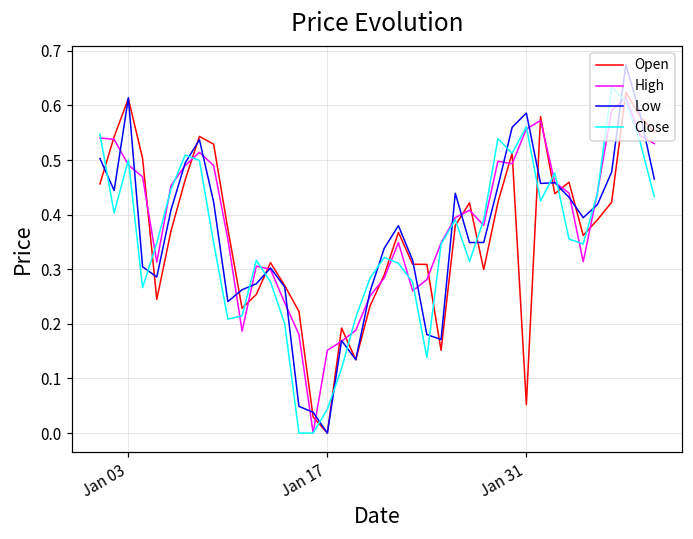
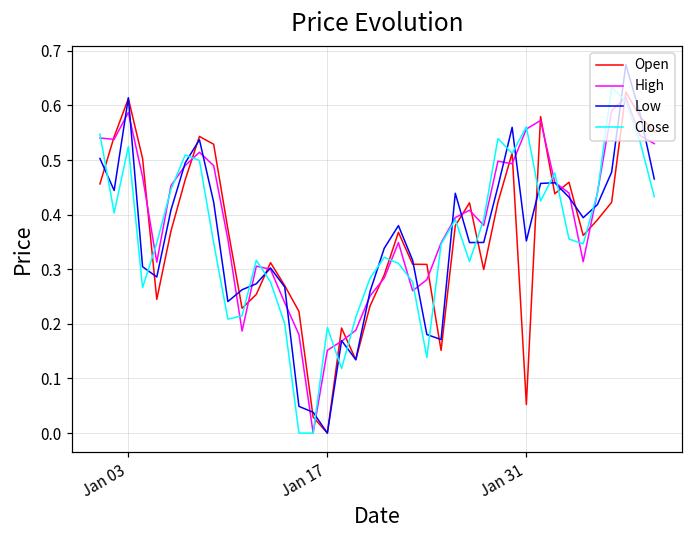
  {
    "Open": {
      "Jan 31": 0.05
    },
    "High": {
-     "Jan 03": 0.49,
+     "Jan 03": 0.59,
      "Jan 17": 0.15
    },
    "Low": {
-     "Jan 31": 0.59
+     "Jan 31": 0.35
    },
    "Close": {
-     "Jan 03": 0.50,
-     "Jan 17": 0.04
+     "Jan 03": 0.52,
+     "Jan 17": 0.19
    }
  }
